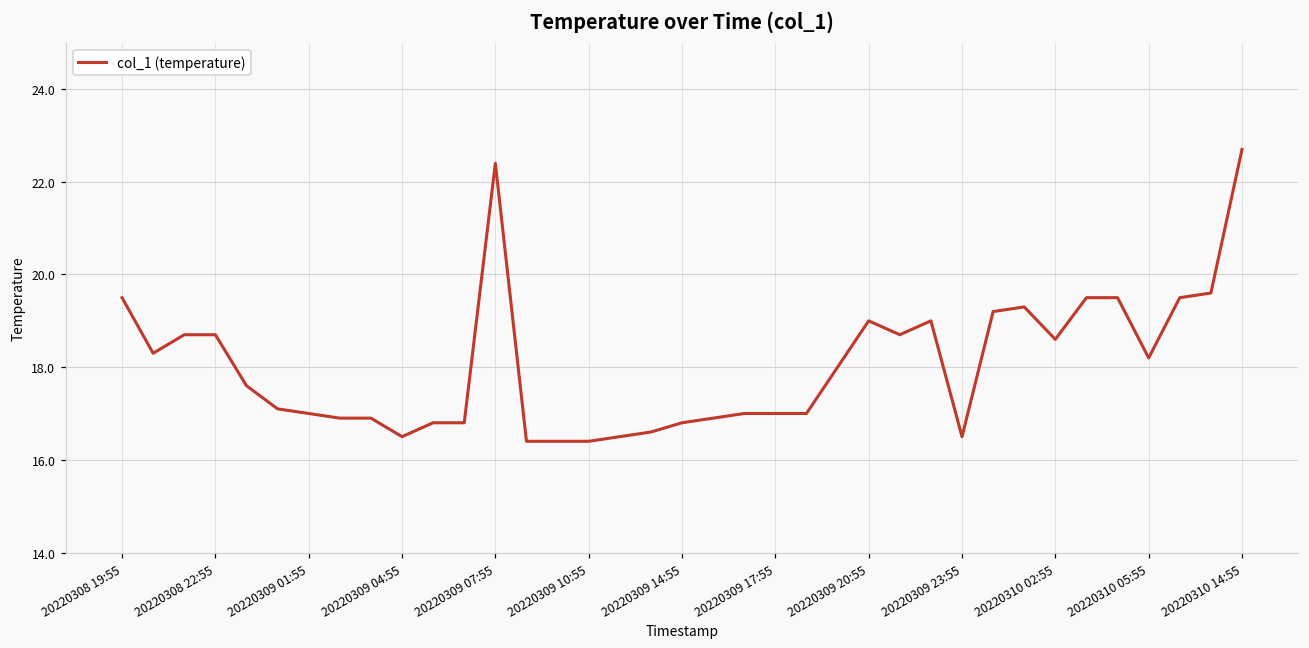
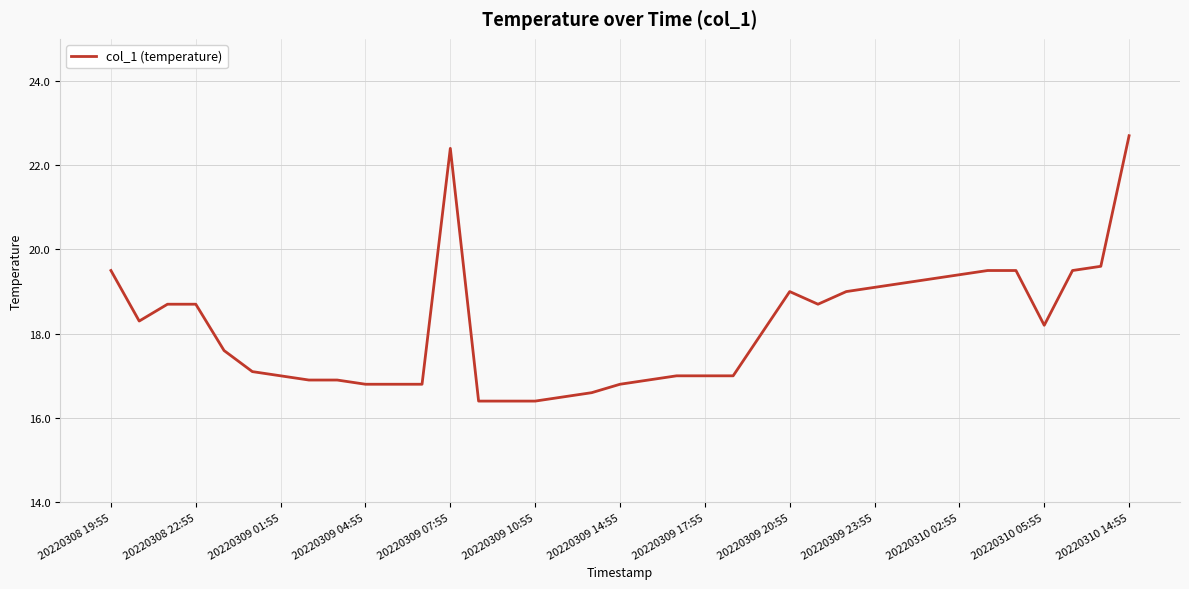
  {
    "20220308 19:55": 19.5,
    "20220308 22:55": 18.7,
    "20220309 01:55": 17.0,
-   "20220309 04:55": 16.5,
+   "20220309 04:55": 16.8,
    "20220309 07:55": 22.4,
    "20220309 10:55": 16.4,
    "20220309 14:55": 16.8,
    "20220309 17:55": 17.0,
    "20220309 20:55": 19.0,
-   "20220309 23:55": 16.5,
-   "20220310 02:55": 18.6,
+   "20220309 23:55": 19.1,
+   "20220310 02:55": 19.4,
    "20220310 05:55": 18.2,
    "20220310 14:55": 22.7
  }
